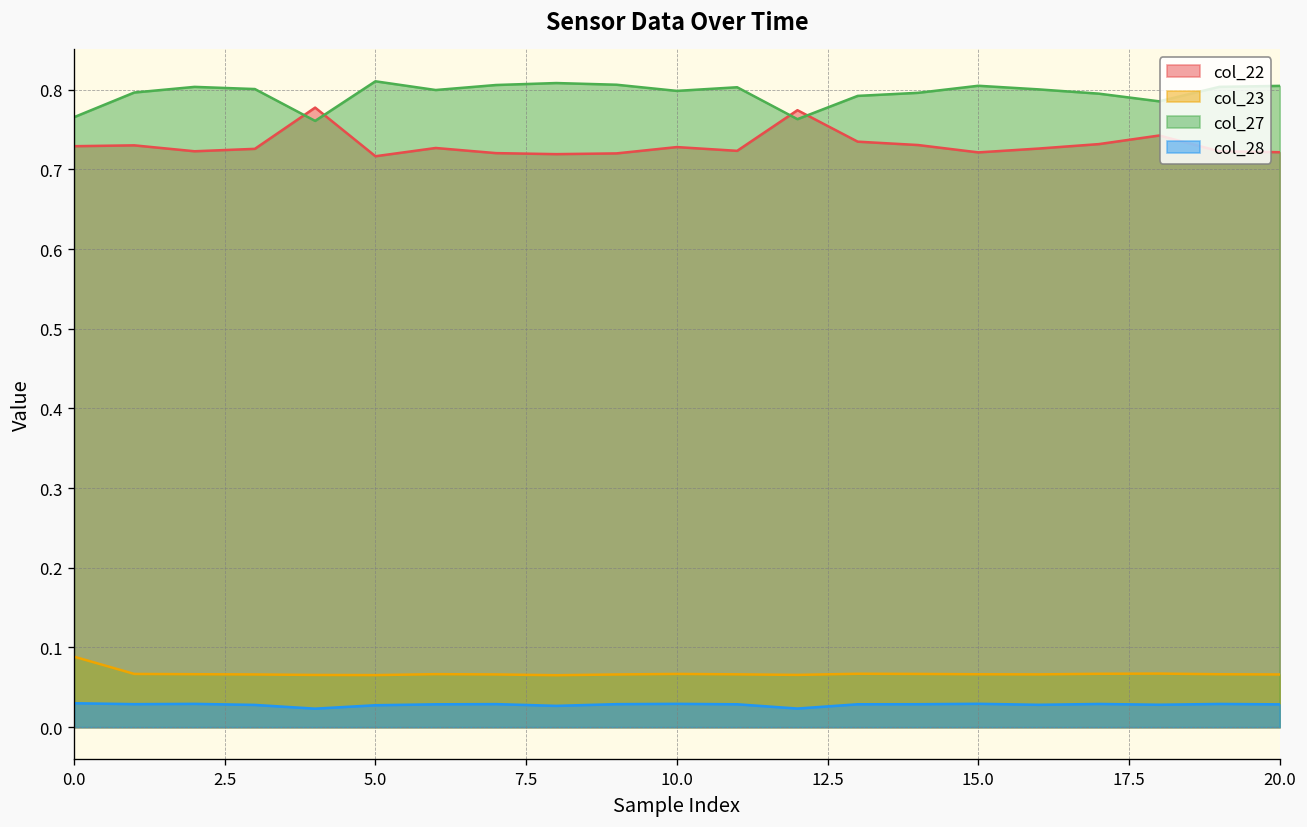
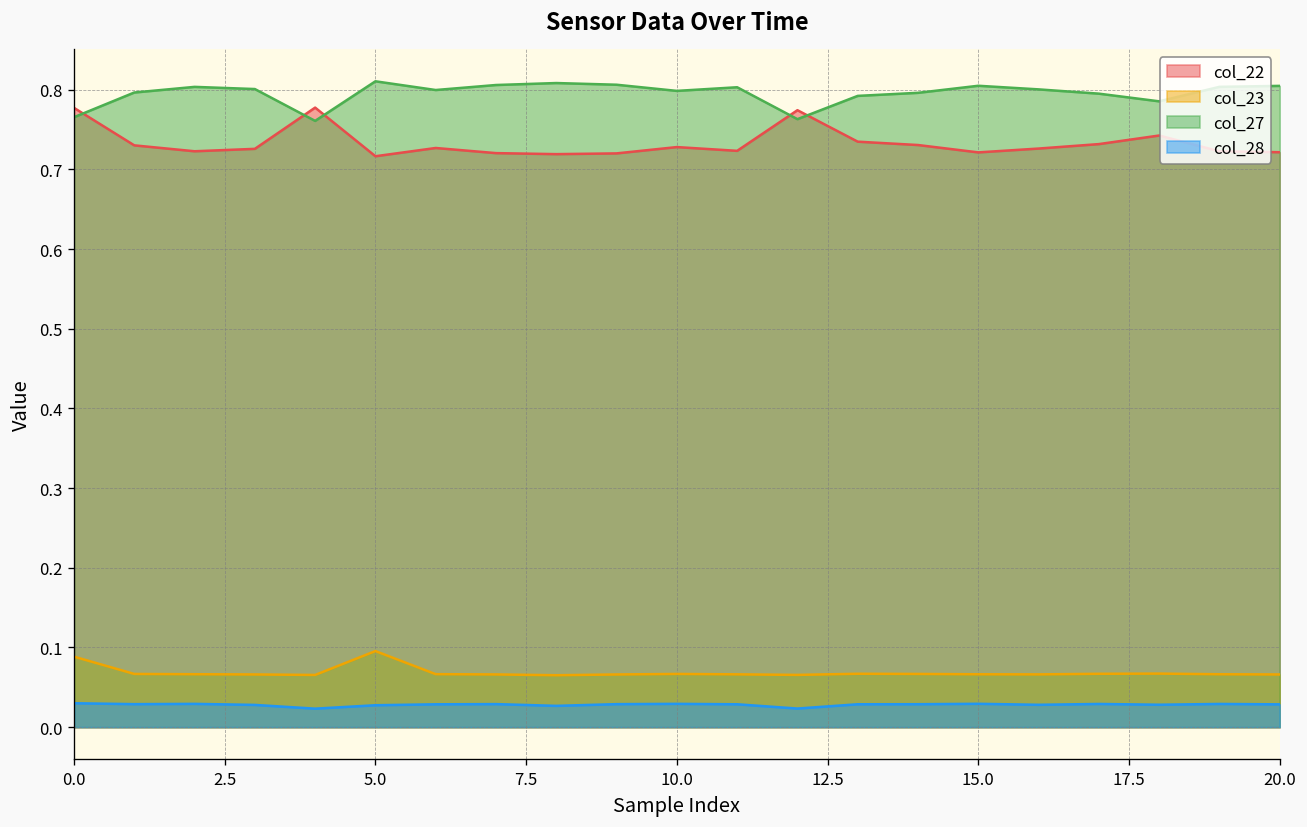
  {
    "col_22": {
-     "0.0": 0.73,
+     "0.0": 0.78,
      "5.0": 0.72,
      "10.0": 0.73,
      "15.0": 0.72,
      "20.0": 0.72
    },
    "col_23": {
      "0.0": 0.09,
-     "5.0": 0.07,
+     "5.0": 0.10,
      "10.0": 0.07,
      "15.0": 0.07,
      "20.0": 0.07
    },
    "col_27": {
      "0.0": 0.77,
      "5.0": 0.81,
      "10.0": 0.80,
      "15.0": 0.80,
      "20.0": 0.80
    },
    "col_28": {
      "0.0": 0.03,
      "5.0": 0.03,
      "10.0": 0.03,
      "15.0": 0.03,
      "20.0": 0.03
    }
  }
